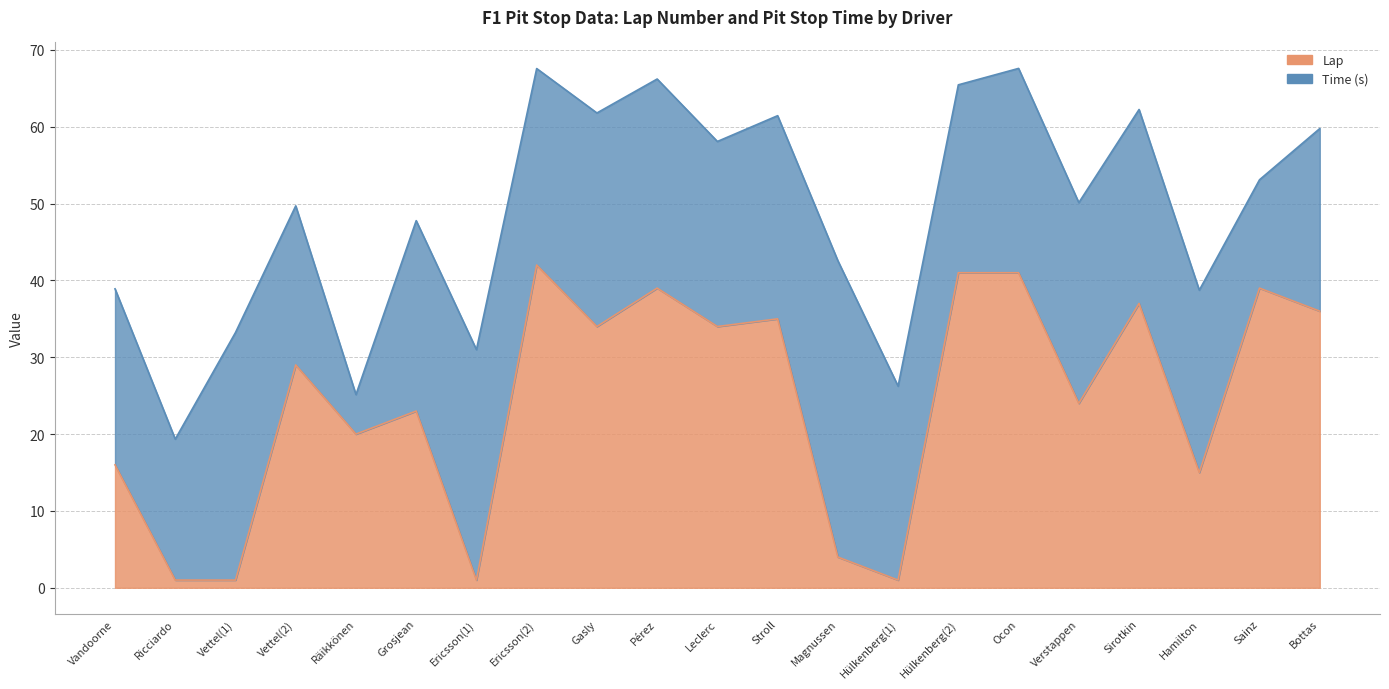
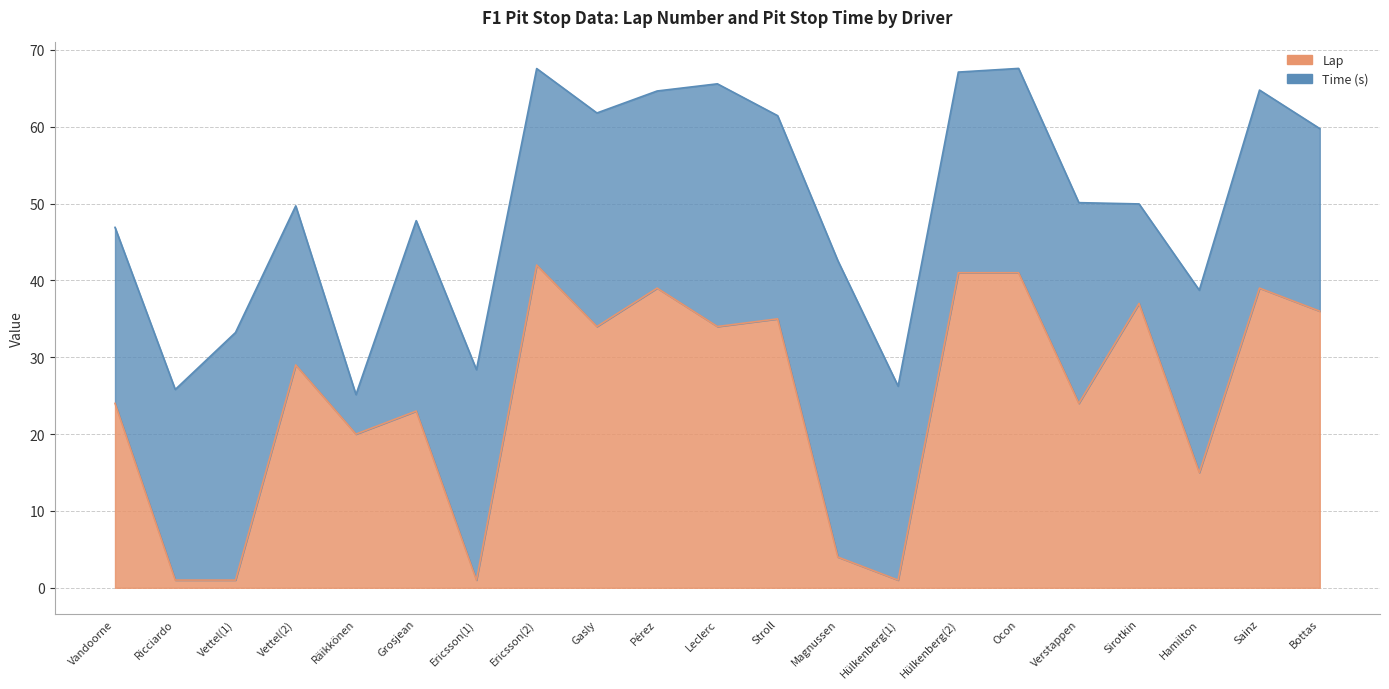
  {
    "Lap": {
-     "Vandoorne": 16,
+     "Vandoorne": 24,
      "Ricciardo": 1,
      "Vettel(1)": 1,
      "Vettel(2)": 29,
      "Räikkönen": 20,
      "Grosjean": 23,
      "Ericsson(1)": 1,
      "Ericsson(2)": 42,
      "Gasly": 34,
      "Pérez": 39,
      "Leclerc": 34,
      "Stroll": 35,
      "Magnussen": 4,
      "Hülkenberg(1)": 1,
      "Hülkenberg(2)": 41,
      "Ocon": 41,
      "Verstappen": 24,
      "Sirotkin": 37,
      "Hamilton": 15,
      "Sainz": 39,
      "Bottas": 36
    },
    "Time (s)": {
      "Vandoorne": 23,
-     "Ricciardo": 18,
+     "Ricciardo": 25,
      "Vettel(1)": 32,
      "Vettel(2)": 21,
      "Räikkönen": 5,
      "Grosjean": 25,
-     "Ericsson(1)": 30,
+     "Ericsson(1)": 27,
      "Ericsson(2)": 26,
      "Gasly": 28,
-     "Pérez": 27,
-     "Leclerc": 24,
+     "Pérez": 26,
+     "Leclerc": 32,
      "Stroll": 26,
      "Magnussen": 39,
      "Hülkenberg(1)": 25,
-     "Hülkenberg(2)": 24,
+     "Hülkenberg(2)": 26,
      "Ocon": 27,
      "Verstappen": 26,
-     "Sirotkin": 25,
+     "Sirotkin": 13,
      "Hamilton": 24,
-     "Sainz": 14,
+     "Sainz": 26,
      "Bottas": 24
    }
  }
